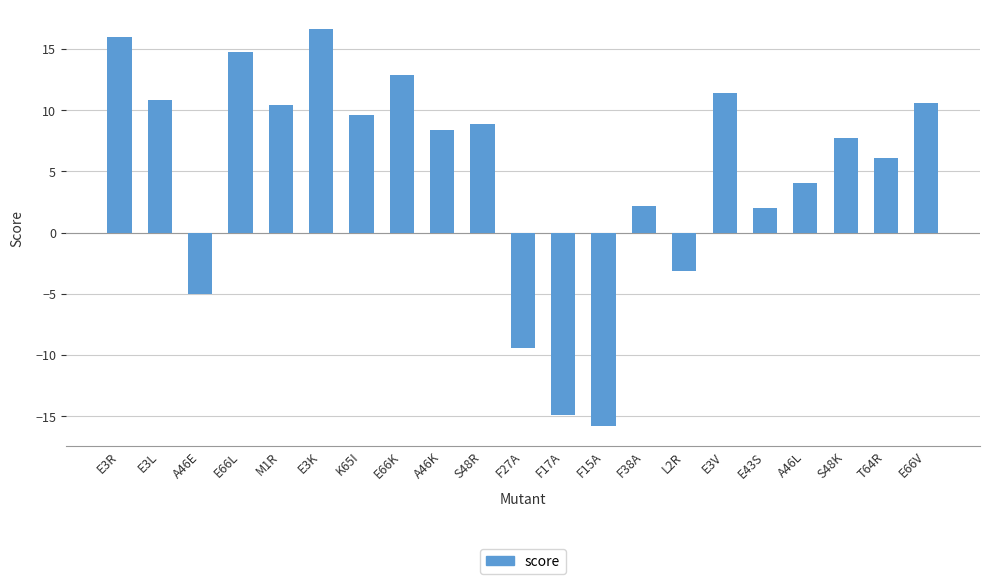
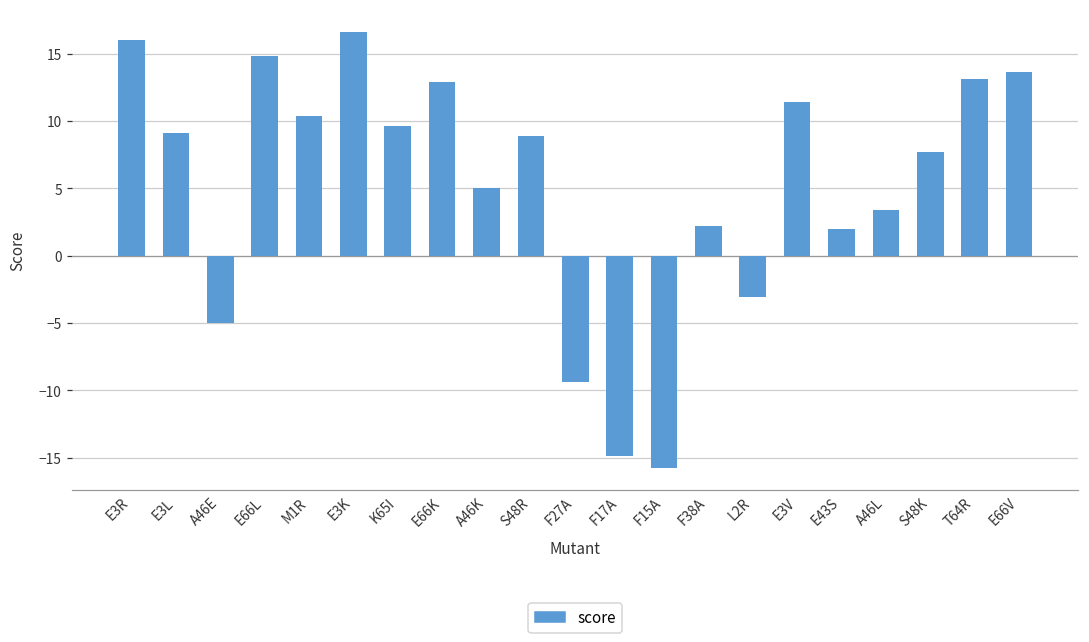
  {
    "E3R": 16.0,
-   "E3L": 10.8,
+   "E3L": 9.1,
    "A46E": -5.0,
    "E66L": 14.8,
    "M1R": 10.4,
    "E3K": 16.6,
    "K65I": 9.6,
    "E66K": 12.9,
-   "A46K": 8.4,
+   "A46K": 5.0,
    "S48R": 8.9,
    "F27A": -9.4,
    "F17A": -14.9,
    "F15A": -15.8,
    "F38A": 2.2,
    "L2R": -3.1,
    "E3V": 11.4,
    "E43S": 2.0,
-   "A46L": 4.1,
+   "A46L": 3.4,
    "S48K": 7.7,
-   "T64R": 6.1,
-   "E66V": 10.6
+   "T64R": 13.1,
+   "E66V": 13.6
  }
